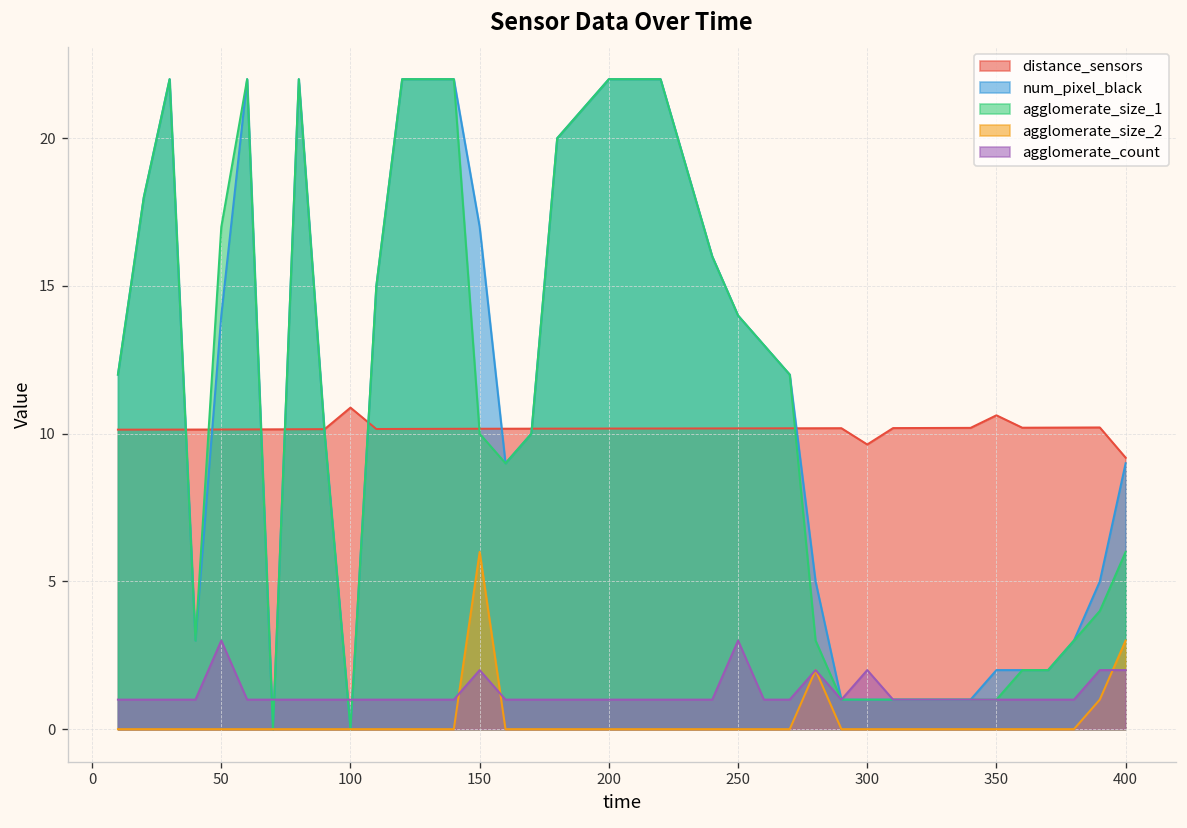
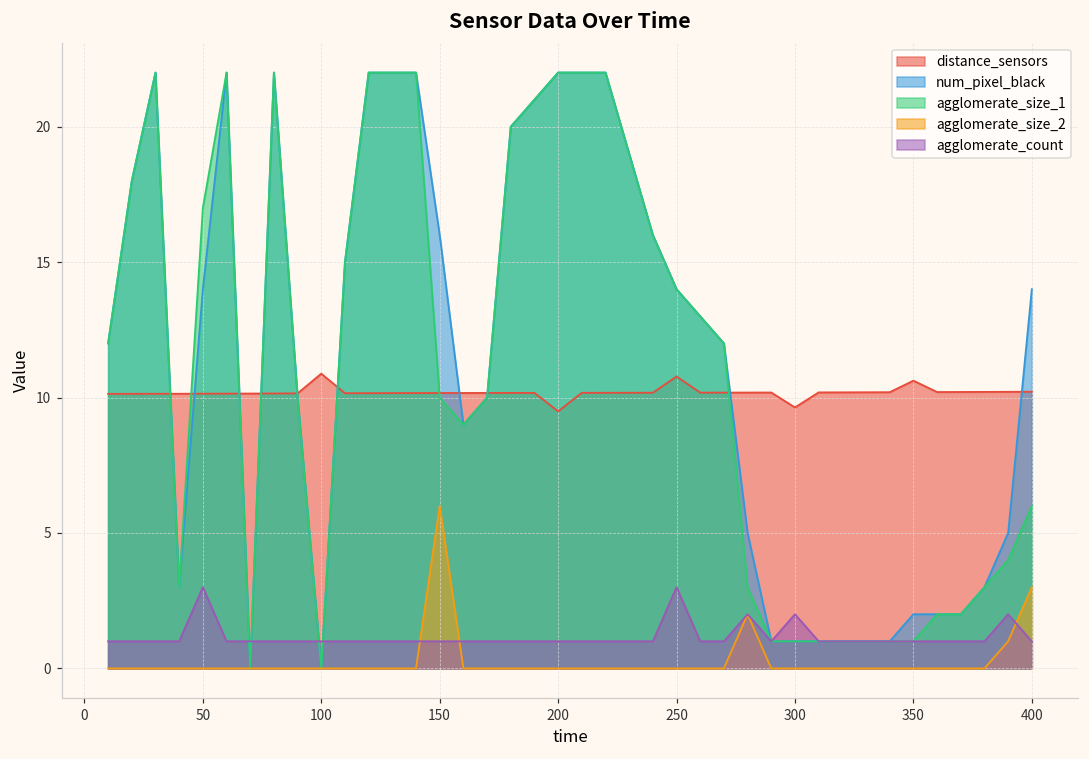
  {
    "distance_sensors": {
      "50": 10.1,
      "100": 10.9,
      "150": 10.2,
-     "200": 10.2,
-     "250": 10.2,
+     "200": 9.5,
+     "250": 10.8,
      "300": 9.6,
      "350": 10.6,
-     "400": 9.2
+     "400": 10.2
    },
    "num_pixel_black": {
      "50": 14,
-     "150": 17,
+     "150": 16,
      "350": 2,
-     "400": 9
+     "400": 14
    },
    "agglomerate_size_1": {
      "50": 17.0,
      "150": 10.0,
      "400": 6.0
    },
    "agglomerate_size_2": {
      "50": 0.0,
      "150": 6.0,
      "200": 0.0,
      "250": 0.0,
      "300": 0.0,
      "350": 0.0,
      "400": 3.0
    },
    "agglomerate_count": {
      "50": 3,
      "100": 1,
-     "150": 2,
+     "150": 1,
      "200": 1,
      "250": 3,
      "300": 2,
-     "400": 2
+     "400": 1
    }
  }
